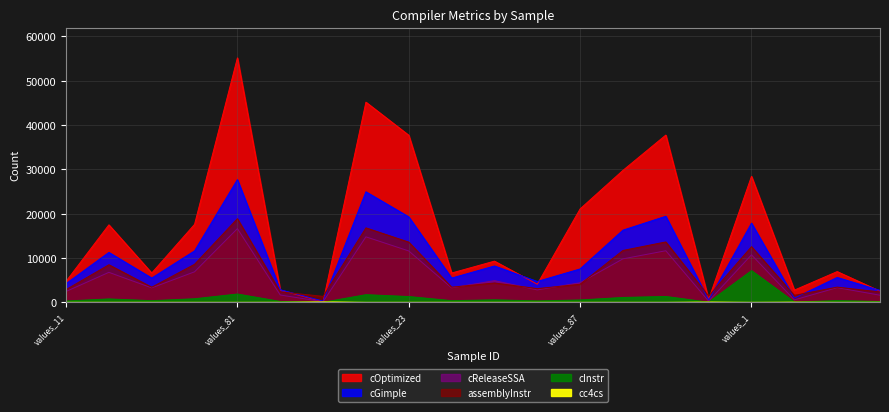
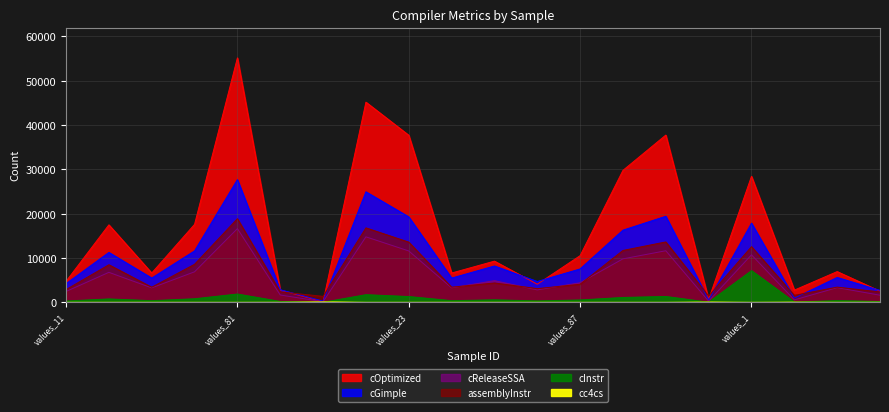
  {
    "cOptimized": {
      "values_81": 55000,
      "values_23": 38000,
-     "values_87": 21000,
+     "values_87": 11000,
      "values_1": 28000
    },
    "cGimple": {
      "values_81": 28000,
      "values_23": 19000,
      "values_87": 8000,
      "values_1": 18000
    },
    "cReleaseSSA": {
      "values_81": 17000,
      "values_23": 12000,
      "values_1": 11000
    },
    "assemblyInstr": {
      "values_81": 19000,
      "values_23": 14000,
      "values_1": 13000
    },
    "cInstr": {
      "values_81": 2000,
      "values_23": 1000,
      "values_1": 7000
    },
    "cc4cs": {
      "values_81": 0,
      "values_23": 0,
      "values_1": 0
    }
  }
